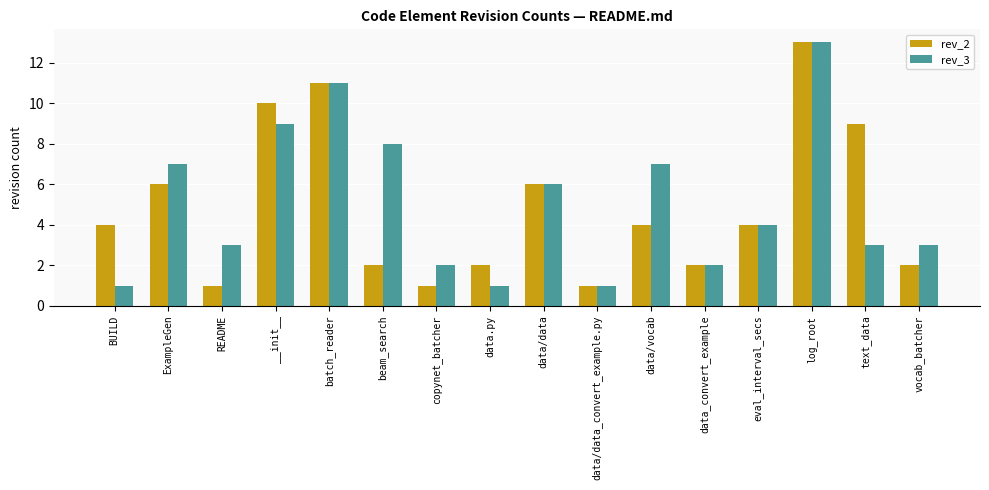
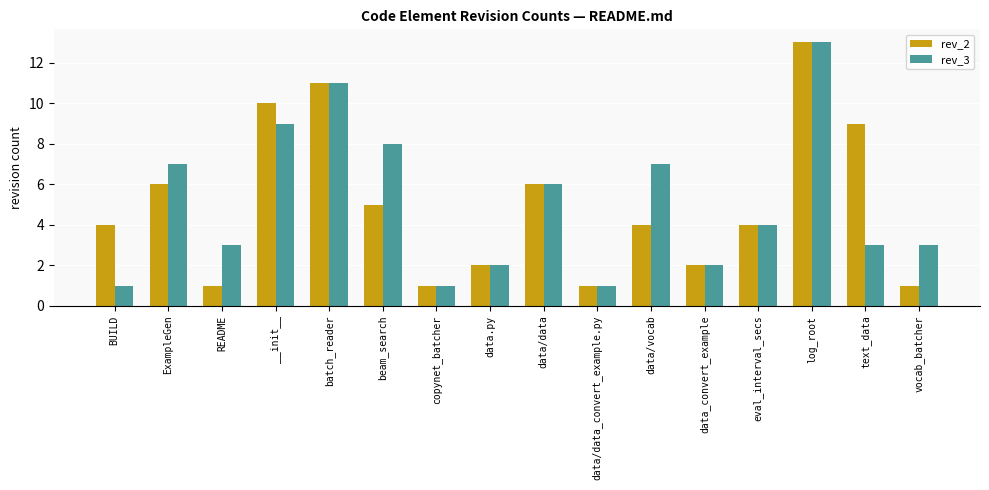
  {
    "rev_2": {
      "BUILD": 4,
      "ExampleGen": 6,
      "README": 1,
      "__init__": 10,
      "batch_reader": 11,
-     "beam_search": 2,
+     "beam_search": 5,
      "copynet_batcher": 1,
      "data.py": 2,
      "data/data": 6,
      "data/data_convert_example.py": 1,
      "data/vocab": 4,
      "data_convert_example": 2,
      "eval_interval_secs": 4,
      "log_root": 13,
      "text_data": 9,
-     "vocab_batcher": 2
+     "vocab_batcher": 1
    },
    "rev_3": {
      "BUILD": 1,
      "ExampleGen": 7,
      "README": 3,
      "__init__": 9,
      "batch_reader": 11,
      "beam_search": 8,
-     "copynet_batcher": 2,
-     "data.py": 1,
+     "copynet_batcher": 1,
+     "data.py": 2,
      "data/data": 6,
      "data/data_convert_example.py": 1,
      "data/vocab": 7,
      "data_convert_example": 2,
      "eval_interval_secs": 4,
      "log_root": 13,
      "text_data": 3,
      "vocab_batcher": 3
    }
  }
